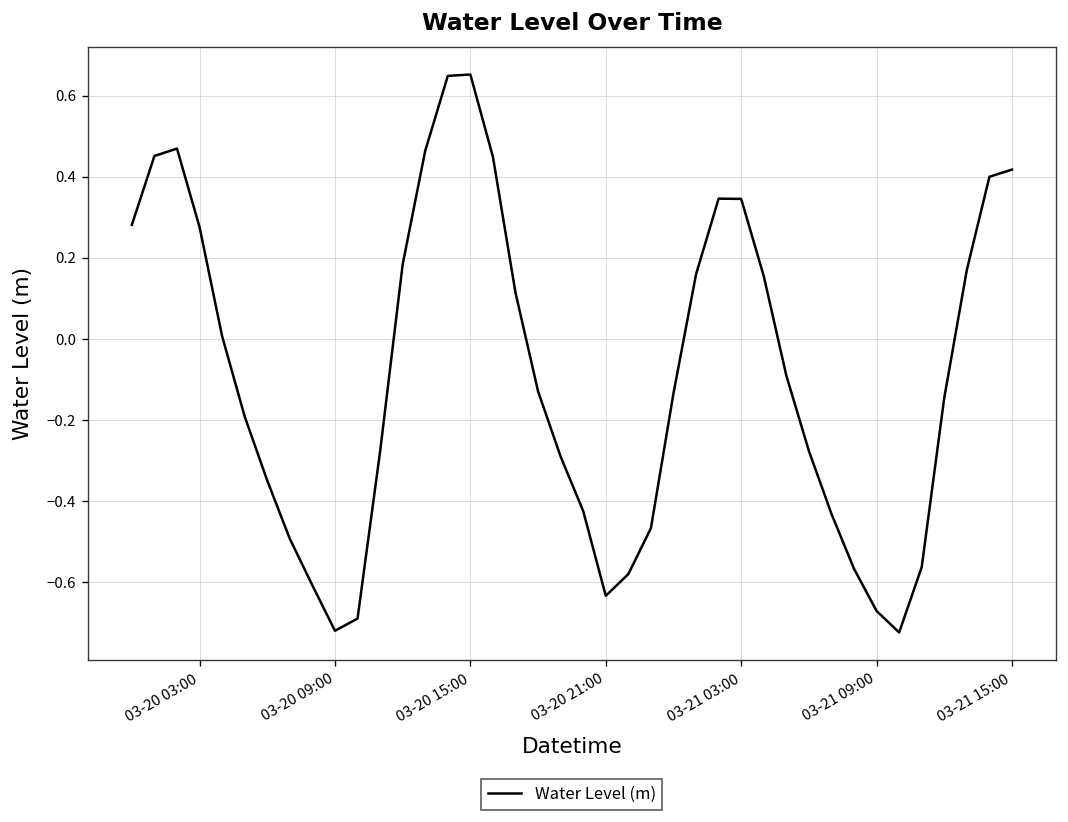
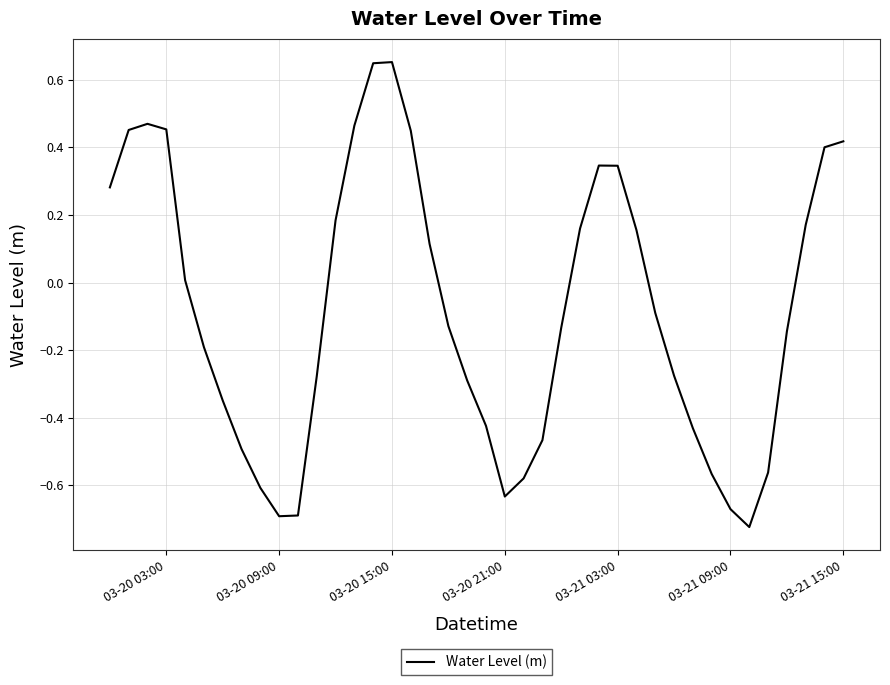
  {
-   "03-20 03:00": 0.28,
-   "03-20 09:00": -0.72,
+   "03-20 03:00": 0.45,
+   "03-20 09:00": -0.69,
    "03-20 15:00": 0.65,
    "03-20 21:00": -0.63,
    "03-21 03:00": 0.35,
    "03-21 09:00": -0.67,
    "03-21 15:00": 0.42
  }
